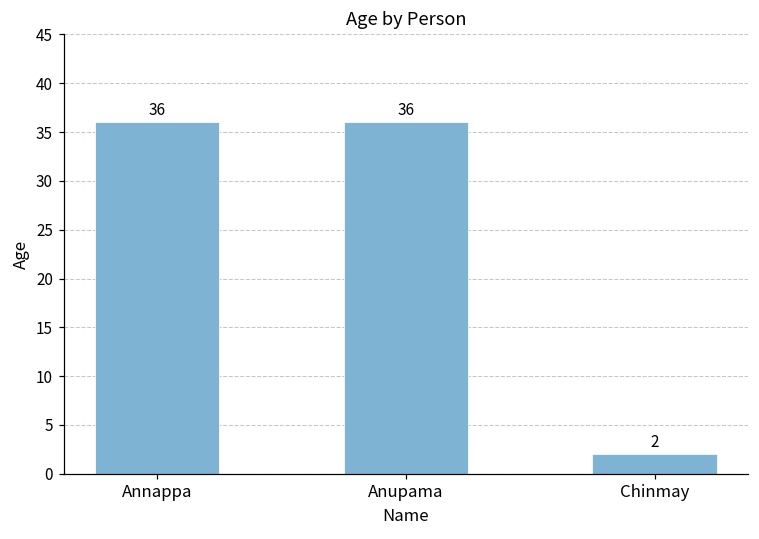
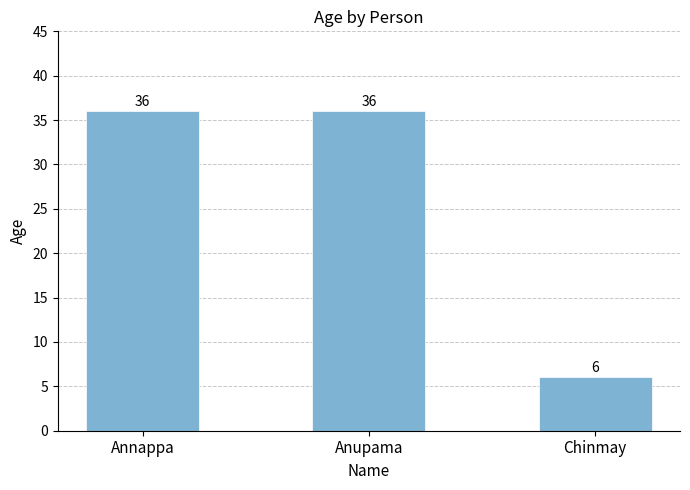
  {
    "Annappa": 36,
    "Anupama": 36,
-   "Chinmay": 2
+   "Chinmay": 6
  }
